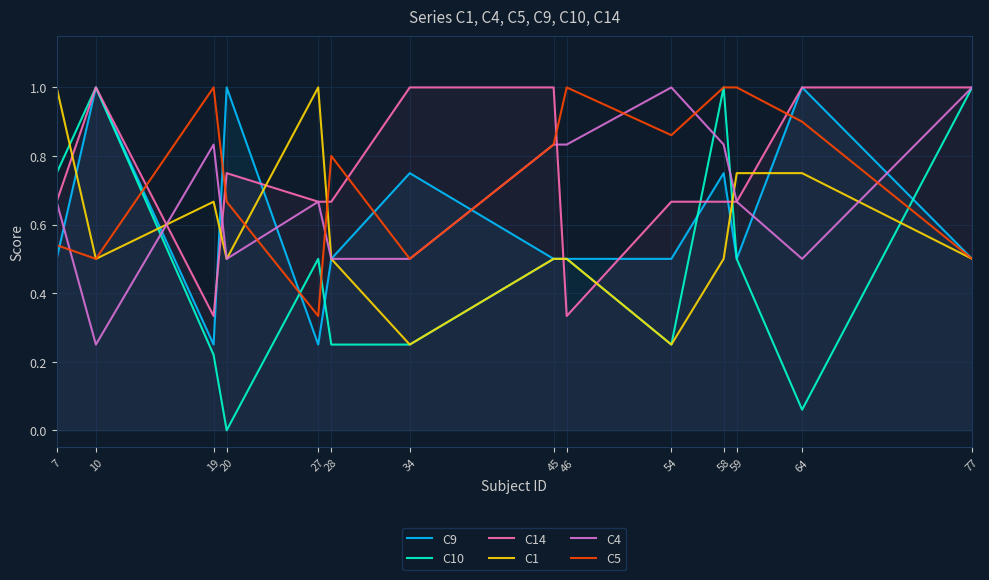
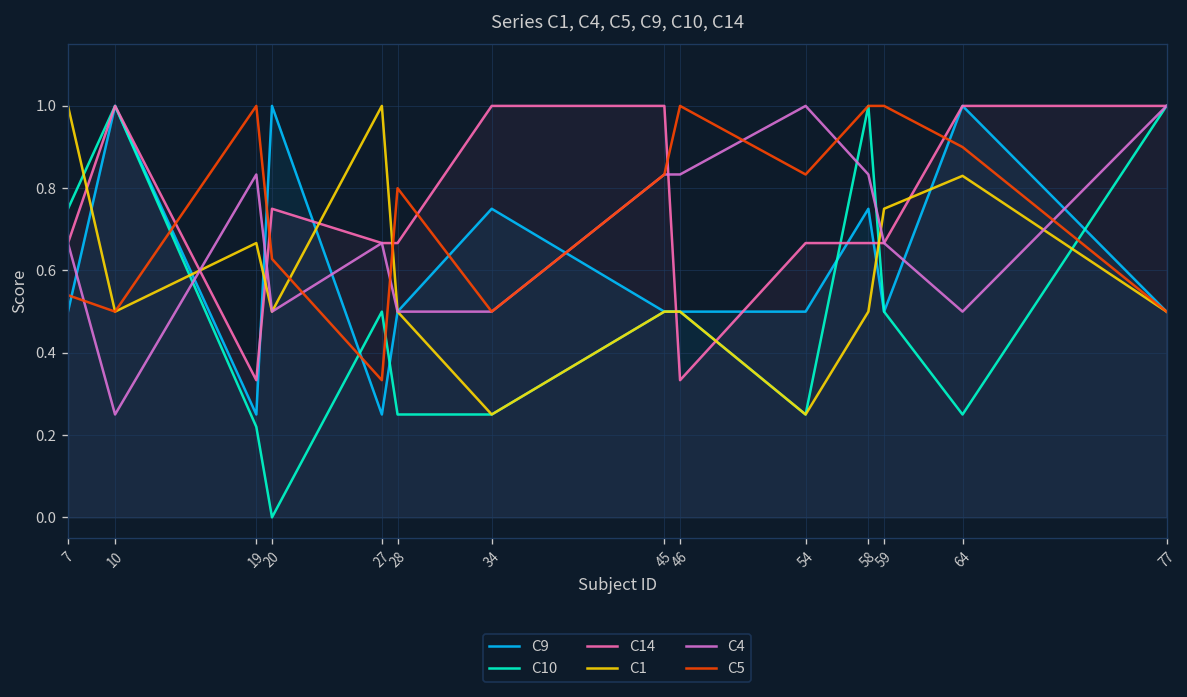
  {
    "C9": {
      "7": 0.50,
      "19": 0.25,
      "20": 1.00,
      "27": 0.25,
      "34": 0.75,
      "54": 0.50,
      "58": 0.75
    },
    "C10": {
      "7": 0.75,
      "19": 0.22,
      "20": 0.00,
      "27": 0.50,
      "28": 0.25,
-     "64": 0.06
+     "64": 0.25
    },
    "C1": {
      "7": 1.00,
      "19": 0.67,
      "27": 1.00,
      "58": 0.50,
      "59": 0.75,
-     "64": 0.75
+     "64": 0.83
    },
    "C5": {
      "7": 0.54,
      "19": 1.00,
-     "20": 0.67,
+     "20": 0.63,
      "27": 0.33,
      "28": 0.80,
      "46": 1.00,
-     "54": 0.86,
+     "54": 0.83,
      "59": 1.00,
      "64": 0.90
    }
  }
